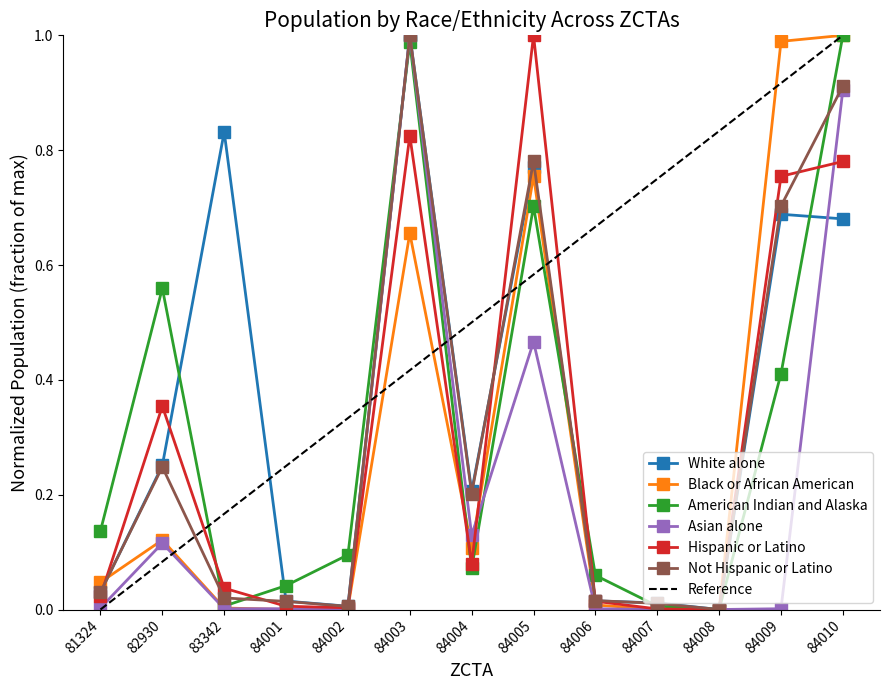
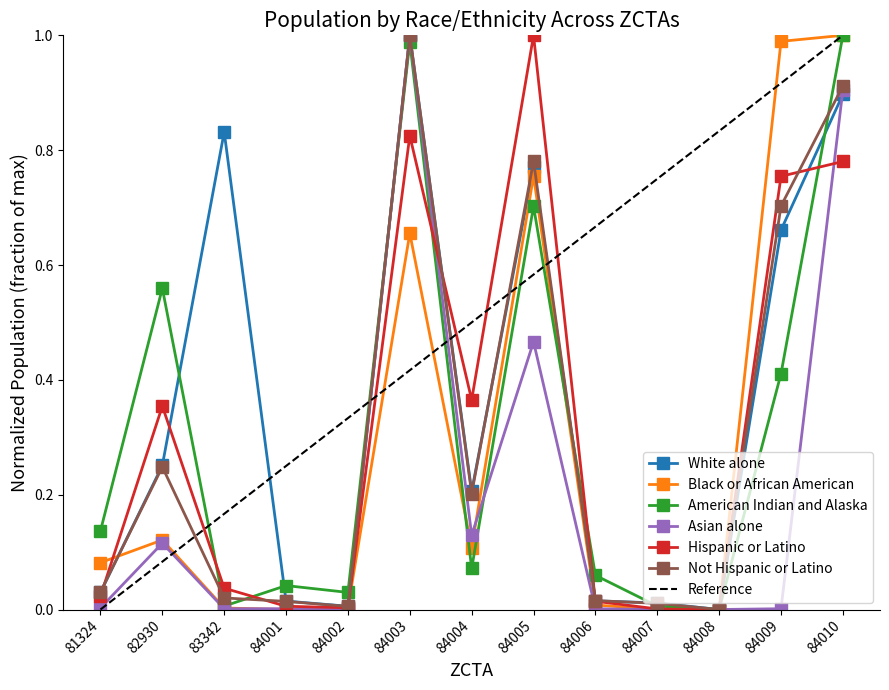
  {
    "White alone": {
      "83342": 0.83,
      "84005": 0.77,
-     "84009": 0.69,
-     "84010": 0.68
+     "84009": 0.66,
+     "84010": 0.90
    },
    "Black or African American": {
-     "81324": 0.05,
+     "81324": 0.08,
      "82930": 0.12,
      "84003": 0.66,
      "84004": 0.11,
      "84005": 0.76,
      "84006": 0.01,
      "84009": 0.99
    },
    "American Indian and Alaska": {
      "81324": 0.14,
      "82930": 0.56,
      "84001": 0.04,
-     "84002": 0.10,
+     "84002": 0.03,
      "84003": 0.99,
      "84004": 0.07,
      "84005": 0.70,
      "84006": 0.06,
      "84007": 0.01,
      "84009": 0.41
    },
    "Asian alone": {
      "82930": 0.12,
      "84004": 0.13,
      "84005": 0.47,
      "84006": 0.00,
      "84009": 0.00,
      "84010": 0.91
    },
    "Hispanic or Latino": {
      "81324": 0.02,
      "82930": 0.35,
      "83342": 0.04,
      "84003": 0.83,
-     "84004": 0.08,
+     "84004": 0.37,
      "84005": 1.00,
      "84009": 0.75,
      "84010": 0.78
    },
    "Not Hispanic or Latino": {
      "83342": 0.02,
      "84005": 0.78,
      "84009": 0.70,
      "84010": 0.91
    }
  }
